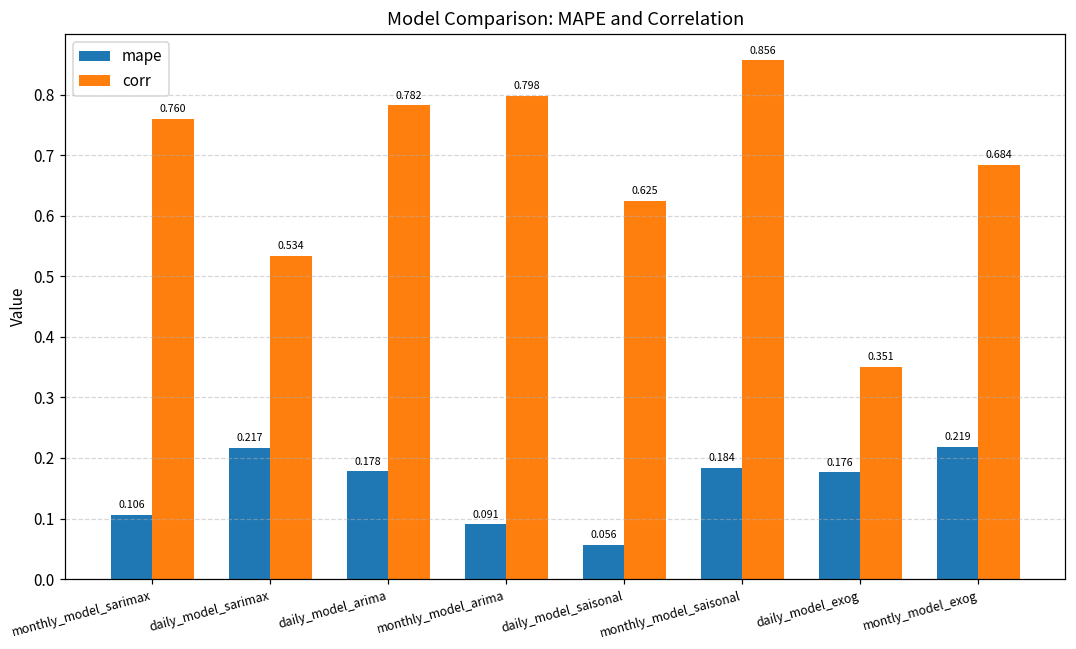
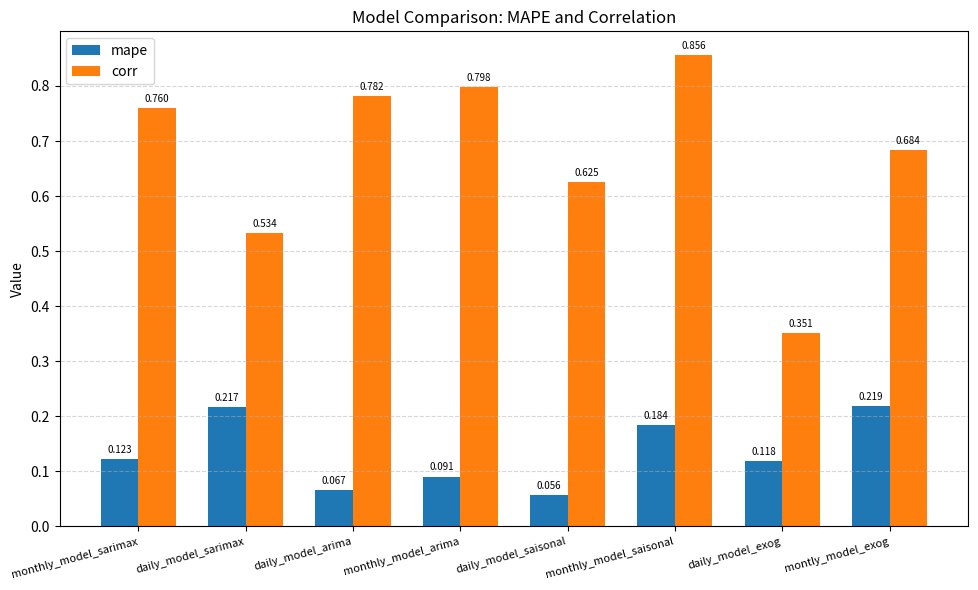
  {
    "mape": {
-     "monthly_model_sarimax": 0.106,
+     "monthly_model_sarimax": 0.123,
      "daily_model_sarimax": 0.217,
-     "daily_model_arima": 0.178,
+     "daily_model_arima": 0.067,
      "monthly_model_arima": 0.091,
      "daily_model_saisonal": 0.056,
      "monthly_model_saisonal": 0.184,
-     "daily_model_exog": 0.176,
+     "daily_model_exog": 0.118,
      "montly_model_exog": 0.219
    },
    "corr": {
      "monthly_model_sarimax": 0.760,
      "daily_model_sarimax": 0.534,
      "daily_model_arima": 0.782,
      "monthly_model_arima": 0.798,
      "daily_model_saisonal": 0.625,
      "monthly_model_saisonal": 0.856,
      "daily_model_exog": 0.351,
      "montly_model_exog": 0.684
    }
  }
